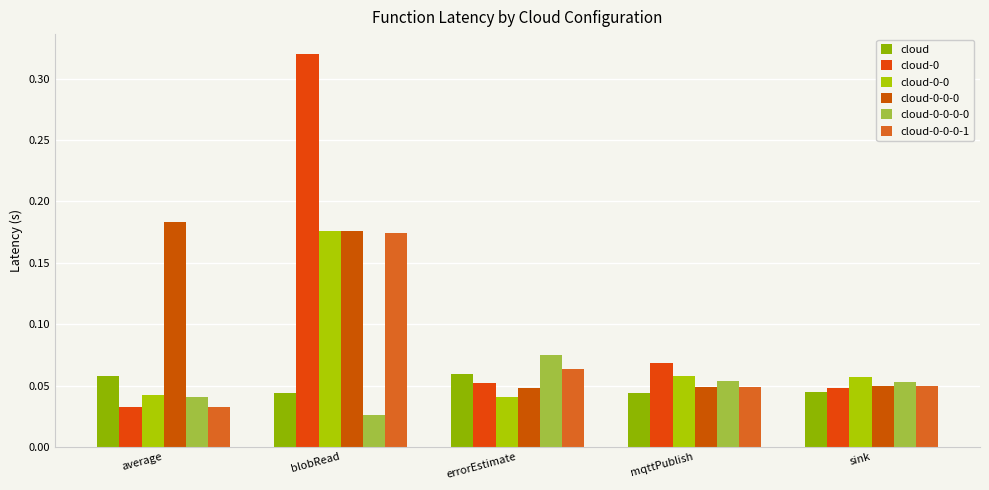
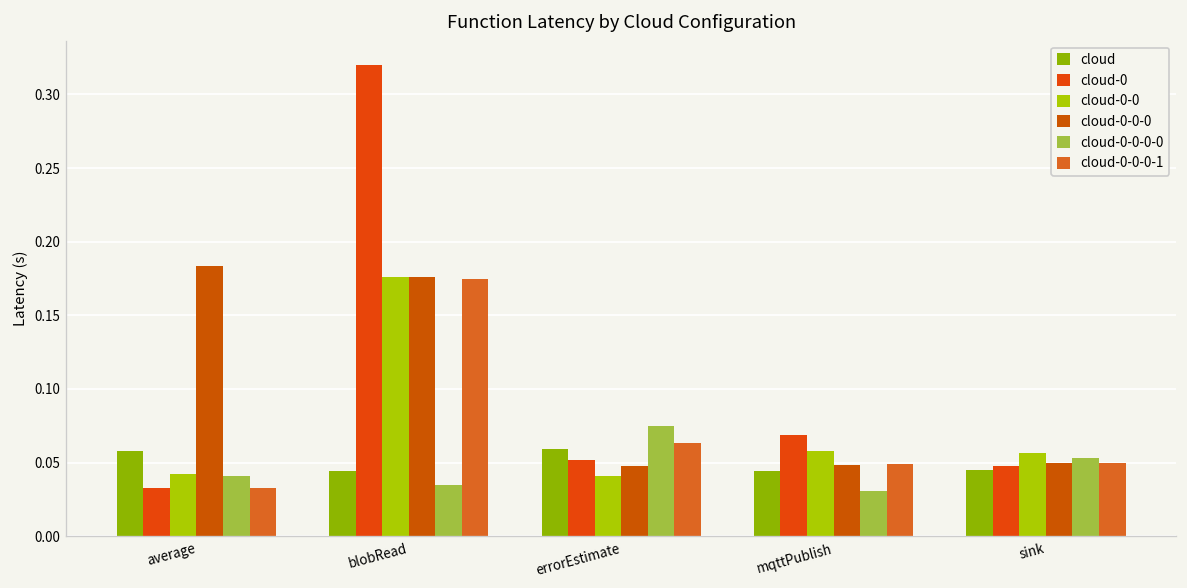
  {
    "cloud-0-0-0-0": {
      "average": 0.041,
-     "blobRead": 0.026,
+     "blobRead": 0.035,
      "errorEstimate": 0.075,
-     "mqttPublish": 0.054,
+     "mqttPublish": 0.031,
      "sink": 0.053
    }
  }
